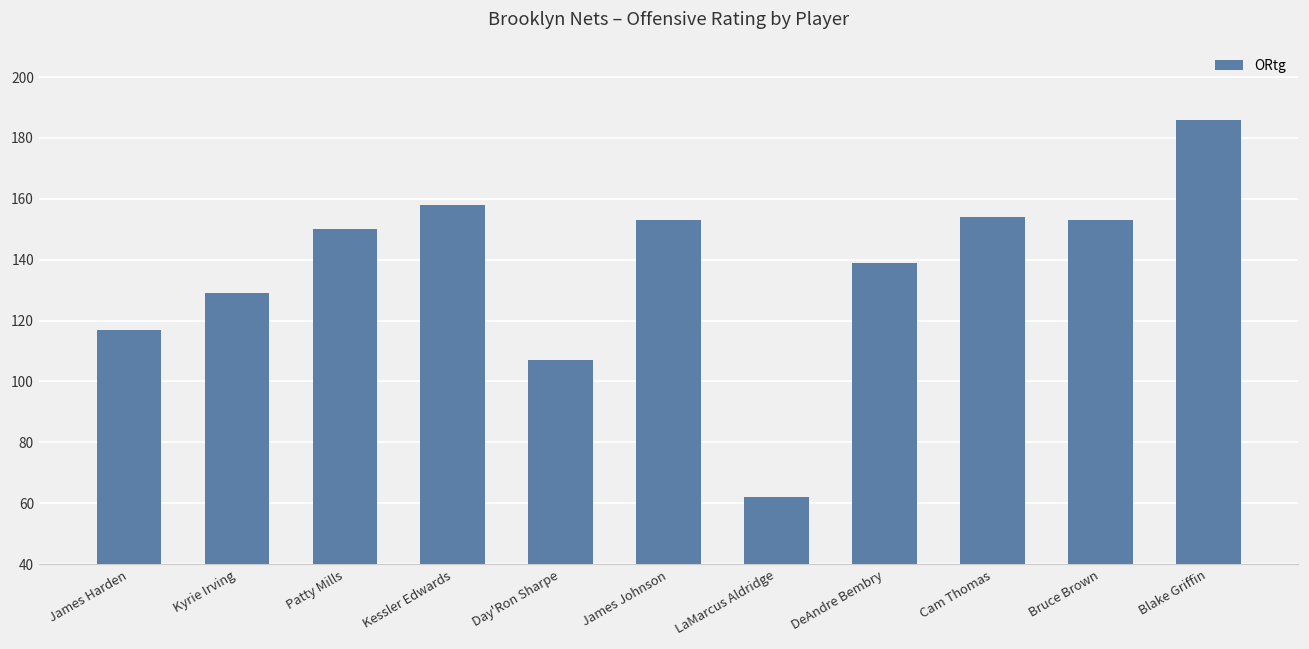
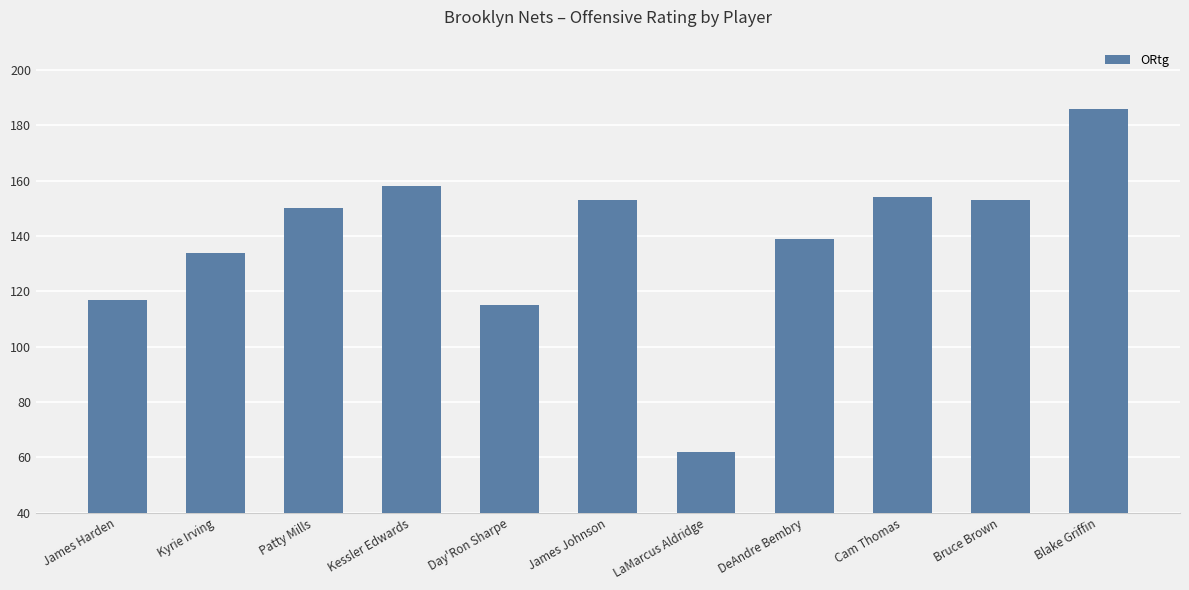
  {
    "James Harden": 117,
-   "Kyrie Irving": 129,
+   "Kyrie Irving": 134,
    "Patty Mills": 150,
    "Kessler Edwards": 158,
-   "Day'Ron Sharpe": 107,
+   "Day'Ron Sharpe": 115,
    "James Johnson": 153,
    "LaMarcus Aldridge": 62,
    "DeAndre Bembry": 139,
    "Cam Thomas": 154,
    "Bruce Brown": 153,
    "Blake Griffin": 186
  }
